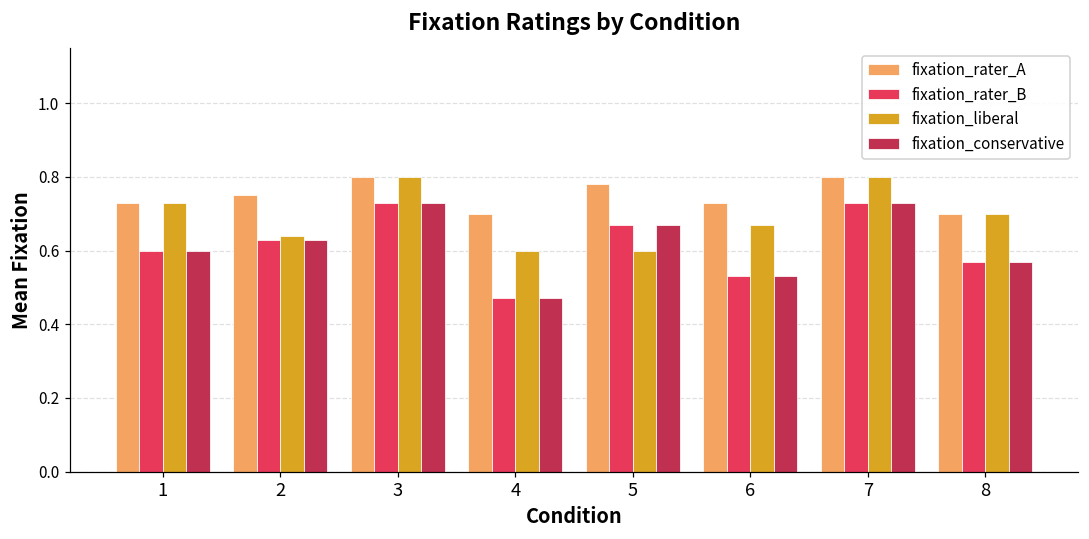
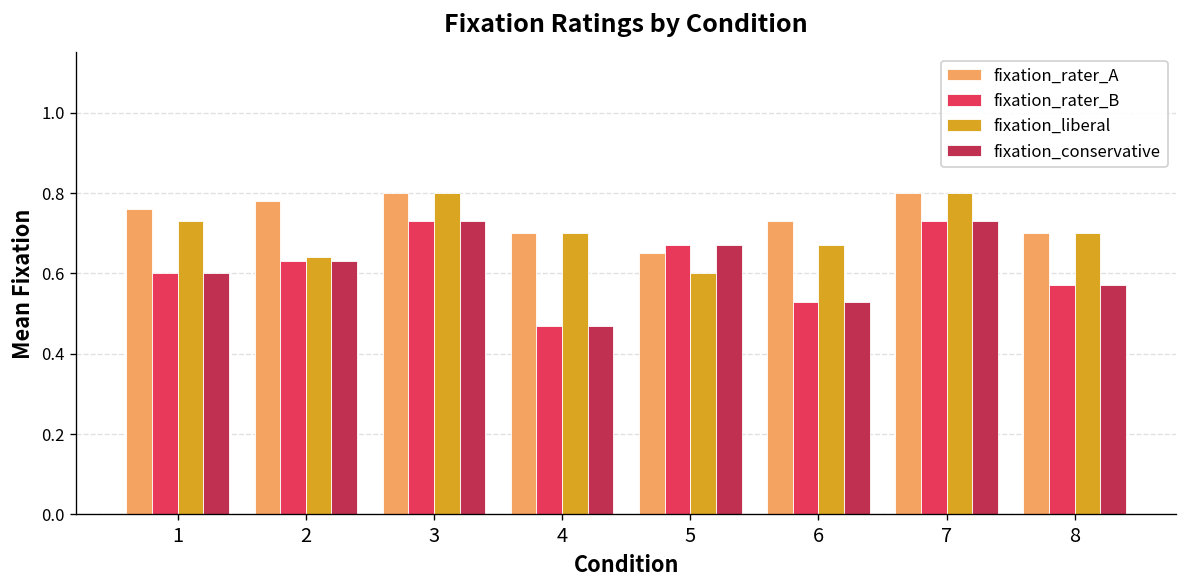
  {
    "fixation_rater_A": {
-     "1": 0.73,
-     "2": 0.75,
+     "1": 0.76,
+     "2": 0.78,
      "3": 0.80,
      "4": 0.70,
-     "5": 0.78,
+     "5": 0.65,
      "6": 0.73,
      "7": 0.80,
      "8": 0.70
    },
    "fixation_liberal": {
      "1": 0.73,
      "2": 0.64,
      "3": 0.8,
-     "4": 0.6,
+     "4": 0.7,
      "5": 0.6,
      "6": 0.67,
      "7": 0.8,
      "8": 0.7
    }
  }
